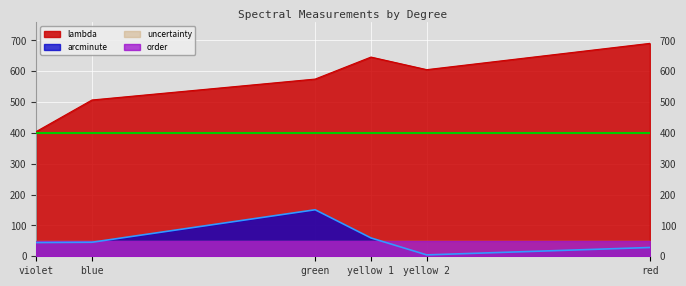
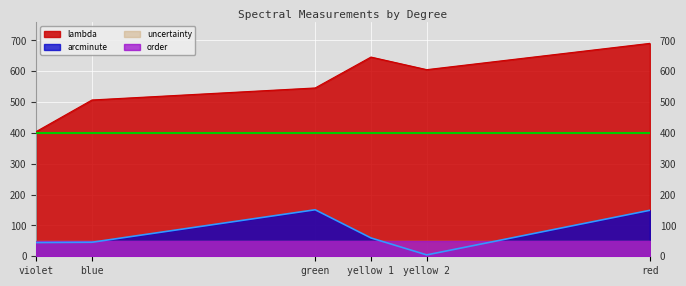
  {
    "lambda": {
      "blue": 510,
-     "green": 570,
+     "green": 550,
      "yellow 1": 650,
      "yellow 2": 610,
      "red": 690
    },
    "arcminute": {
      "green": 150,
      "yellow 1": 60,
      "yellow 2": 0,
-     "red": 30
+     "red": 150
    },
    "order": {
      "green": 50,
      "yellow 1": 50,
      "yellow 2": 50,
      "red": 50
    }
  }
